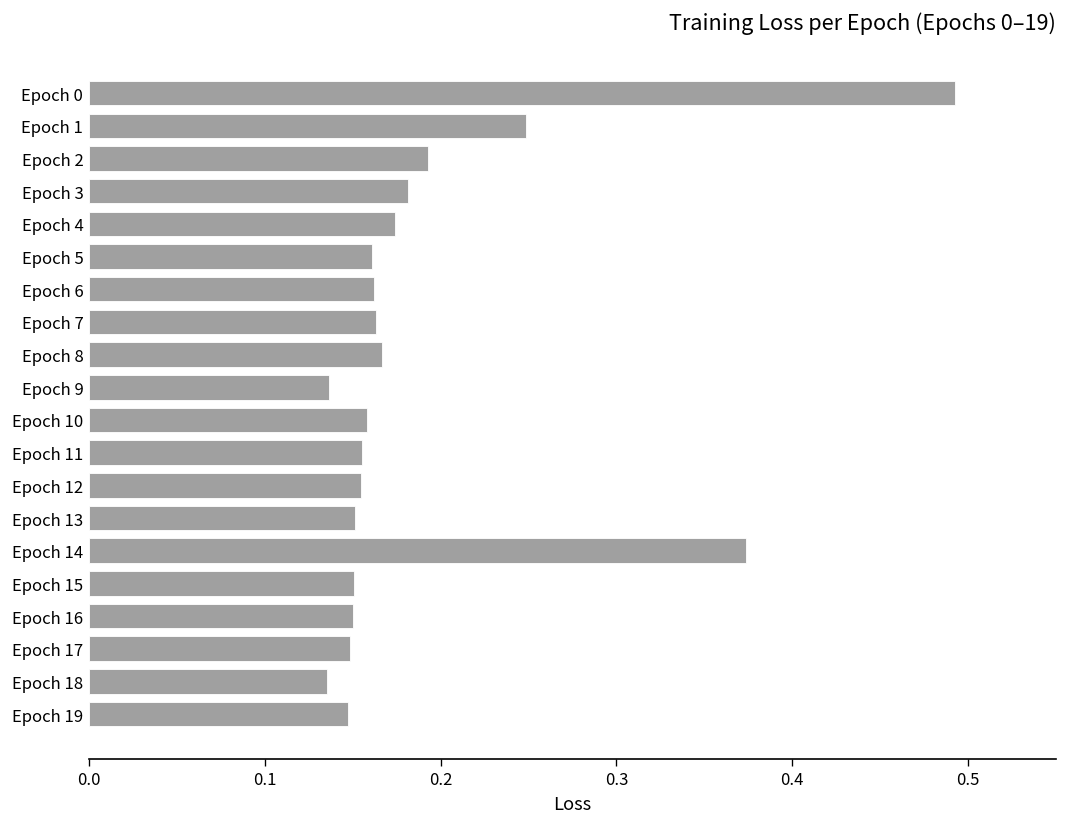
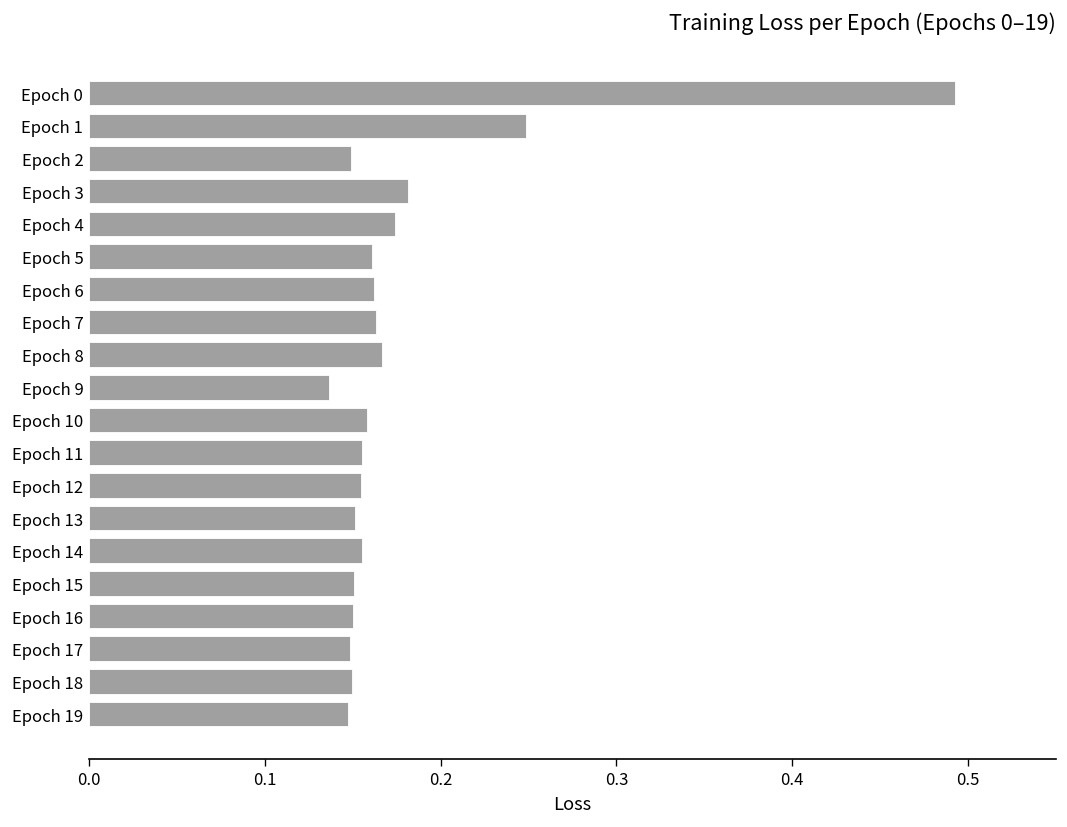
  {
    "Epoch 0": 0.492,
    "Epoch 1": 0.249,
-   "Epoch 2": 0.193,
+   "Epoch 2": 0.149,
    "Epoch 3": 0.182,
    "Epoch 4": 0.174,
    "Epoch 5": 0.161,
    "Epoch 6": 0.162,
    "Epoch 7": 0.163,
    "Epoch 8": 0.167,
    "Epoch 9": 0.136,
    "Epoch 10": 0.158,
    "Epoch 11": 0.155,
    "Epoch 12": 0.155,
    "Epoch 13": 0.151,
-   "Epoch 14": 0.373,
+   "Epoch 14": 0.155,
    "Epoch 15": 0.151,
    "Epoch 16": 0.150,
    "Epoch 17": 0.149,
-   "Epoch 18": 0.135,
+   "Epoch 18": 0.150,
    "Epoch 19": 0.147
  }
